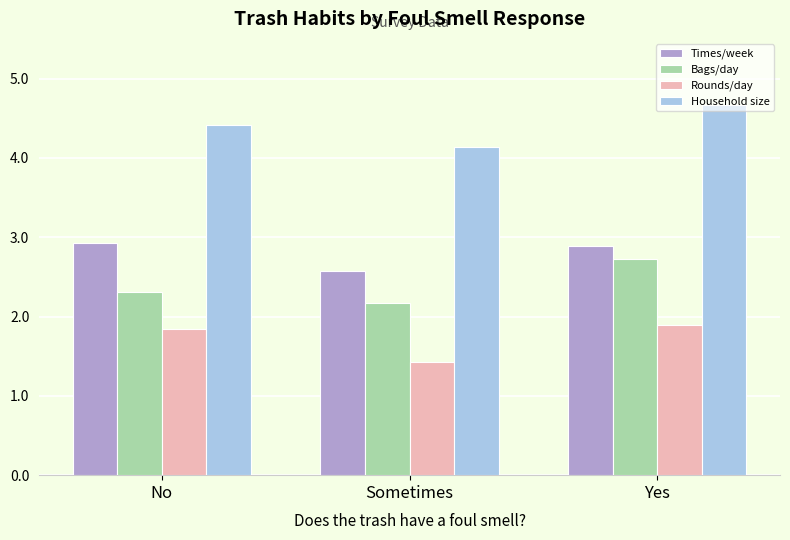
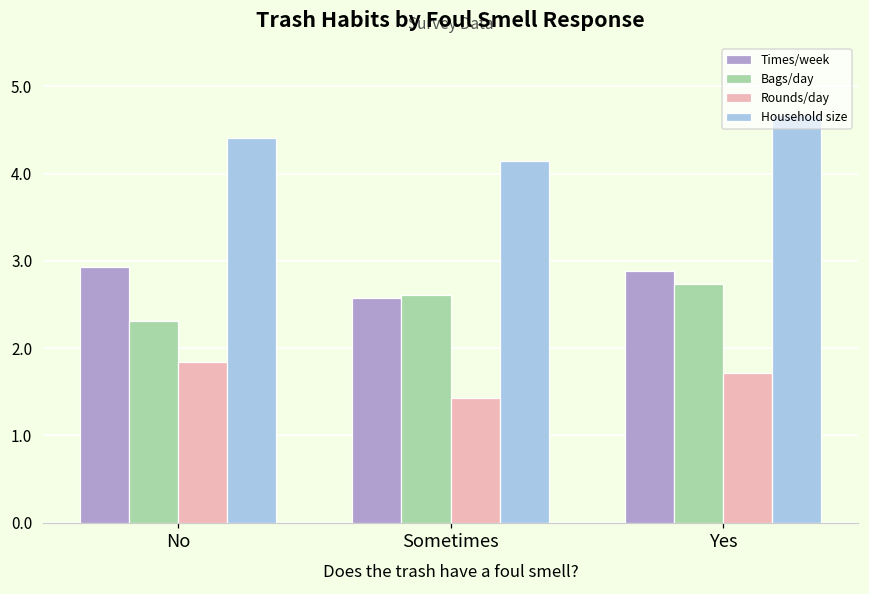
  {
    "Bags/day": {
      "No": 2.3,
-     "Sometimes": 2.2,
+     "Sometimes": 2.6,
      "Yes": 2.7
    },
    "Rounds/day": {
      "No": 1.8,
      "Sometimes": 1.4,
-     "Yes": 1.9
+     "Yes": 1.7
    }
  }
